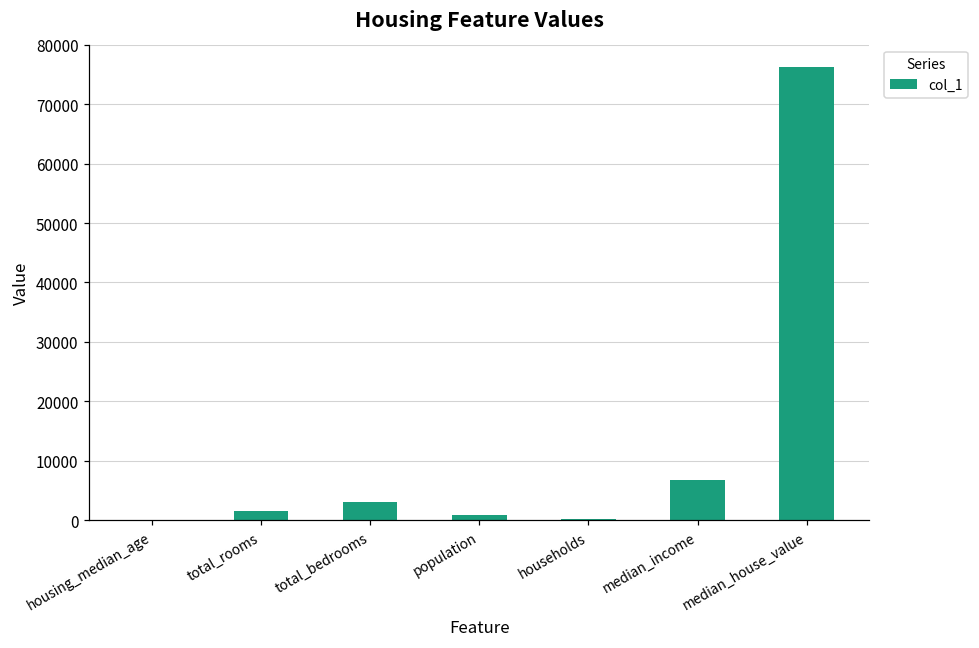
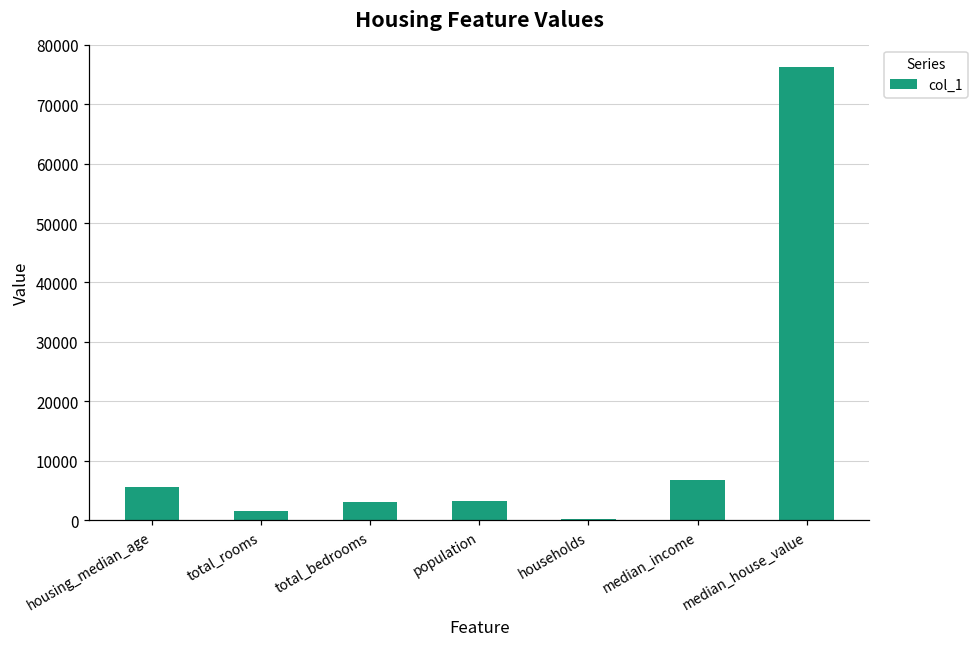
  {
-   "housing_median_age": 0,
+   "housing_median_age": 6000,
    "total_rooms": 2000,
    "total_bedrooms": 3000,
-   "population": 1000,
+   "population": 3000,
    "median_income": 7000,
    "median_house_value": 76000
  }
